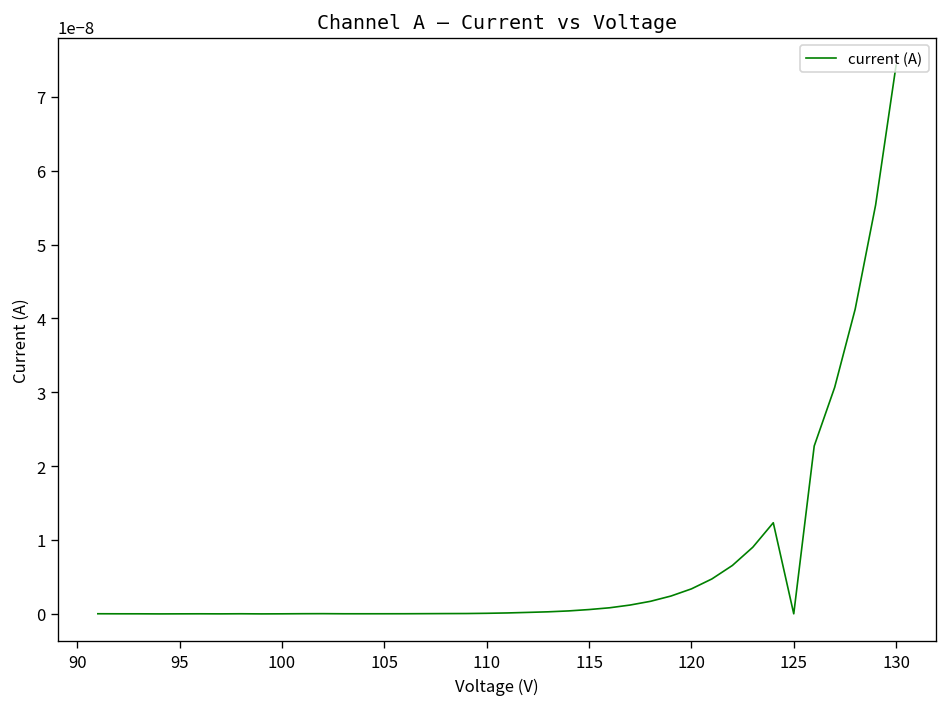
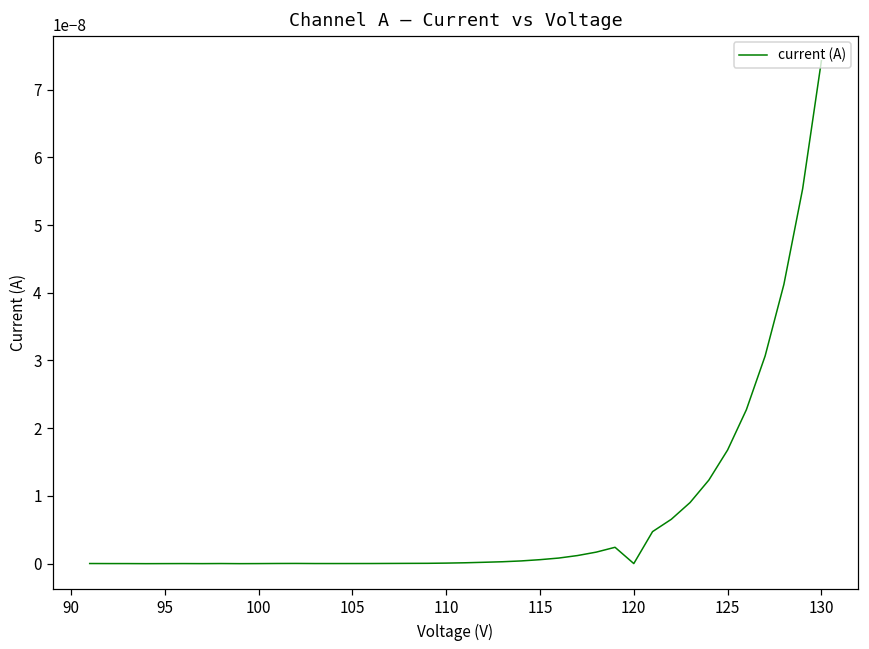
  {
    "95": 0.000000000,
    "100": 0.000000000,
    "105": 0.000000000,
    "110": 0.000000000,
    "115": 0.000000001,
-   "120": 0.000000003,
-   "125": 0.00000000
+   "120": 0.000000000,
+   "125": 0.00000002
  }
